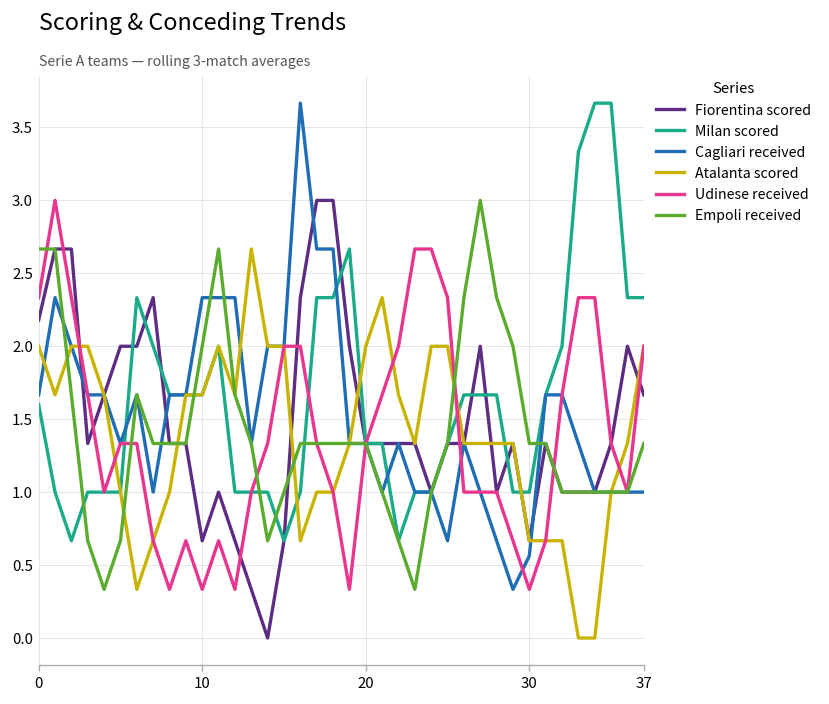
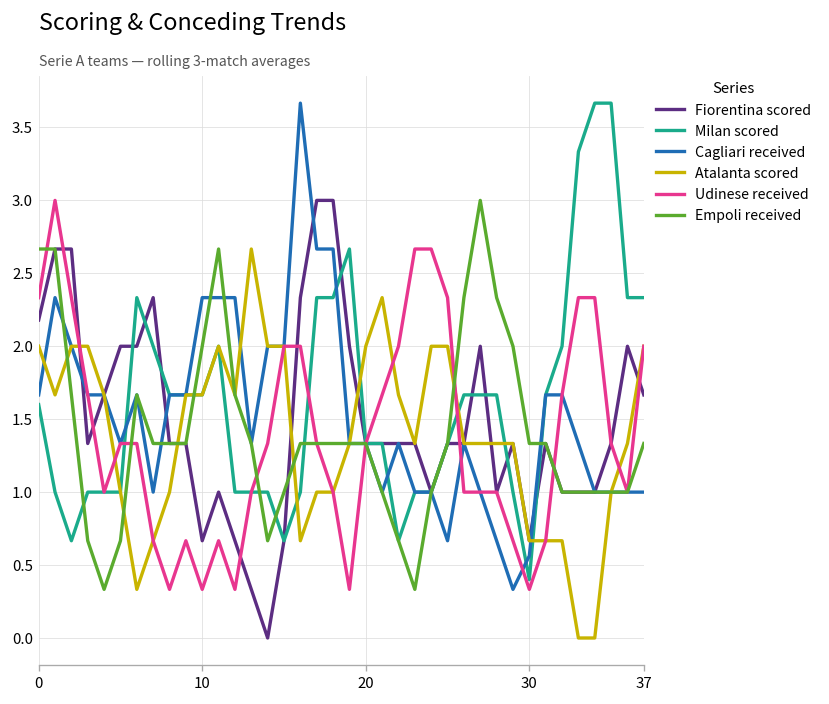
  {
    "Fiorentina scored": {
      "0": 2.2,
      "10": 0.67,
      "37": 1.67
    },
    "Milan scored": {
      "0": 1.6,
-     "30": 1.0,
+     "30": 0.4,
      "37": 2.33
    },
    "Cagliari received": {
      "0": 1.67,
      "10": 2.33,
      "30": 0.56,
      "37": 1.0
    },
    "Atalanta scored": {
      "0": 2.0,
      "20": 2.0
    },
    "Udinese received": {
      "0": 2.33,
      "10": 0.33,
      "30": 0.33
    },
    "Empoli received": {
      "0": 2.67,
      "10": 2.0,
      "30": 1.33,
      "37": 1.33
    }
  }
